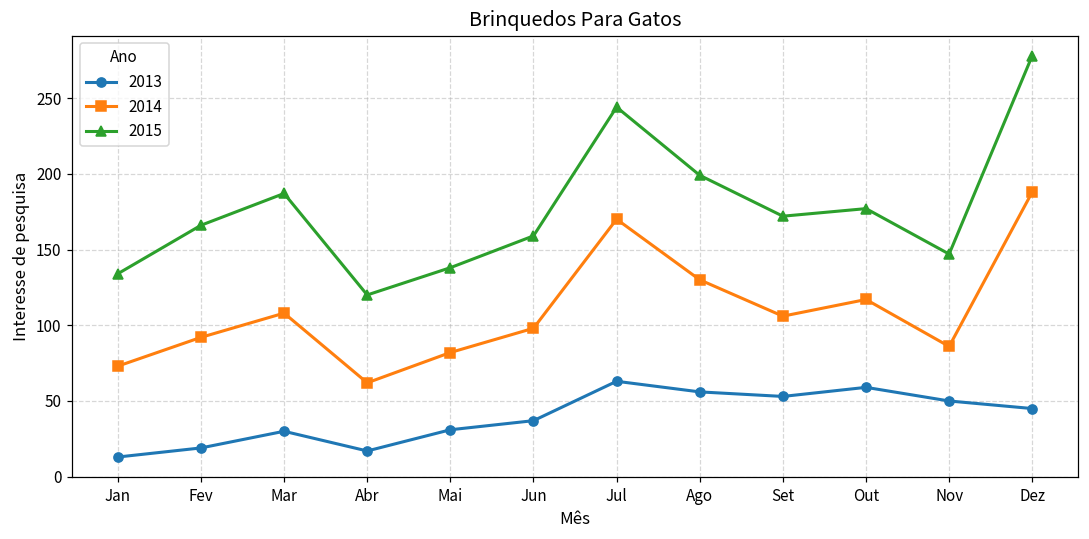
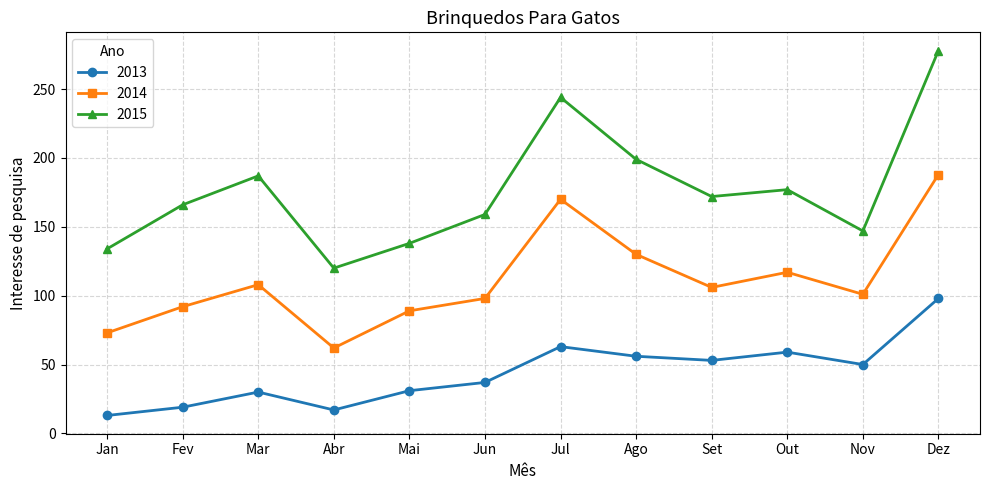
  {
    "2013": {
      "Jan": 13,
      "Fev": 19,
      "Mar": 30,
      "Abr": 17,
      "Mai": 31,
      "Jun": 37,
      "Jul": 63,
      "Ago": 56,
      "Set": 53,
      "Out": 59,
      "Nov": 50,
-     "Dez": 45
+     "Dez": 98
    },
    "2014": {
      "Jan": 73,
      "Fev": 92,
      "Mar": 108,
      "Abr": 62,
-     "Mai": 82,
+     "Mai": 89,
      "Jun": 98,
      "Jul": 170,
      "Ago": 130,
      "Set": 106,
      "Out": 117,
-     "Nov": 86,
+     "Nov": 101,
      "Dez": 188
    },
    "2015": {
      "Jan": 134,
      "Fev": 166,
      "Mar": 187,
      "Abr": 120,
      "Mai": 138,
      "Jun": 159,
      "Jul": 244,
      "Ago": 199,
      "Set": 172,
      "Out": 177,
      "Nov": 147,
      "Dez": 278
    }
  }
